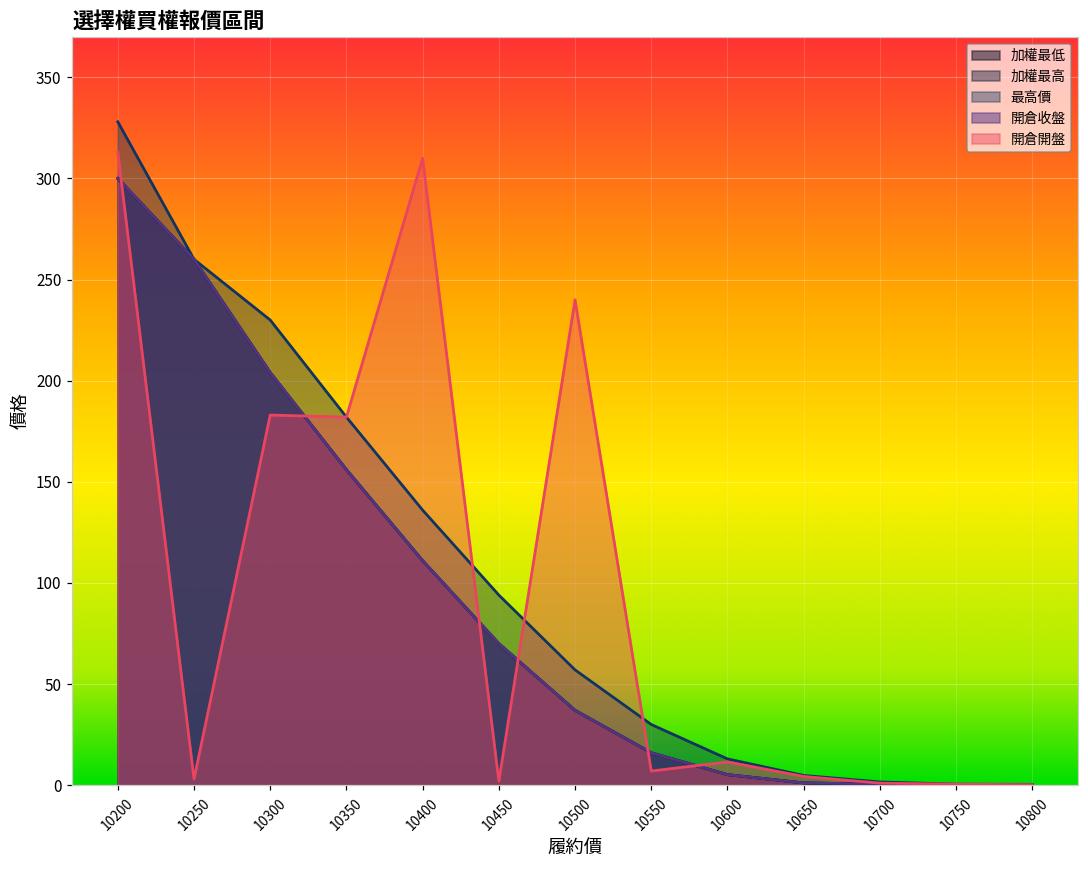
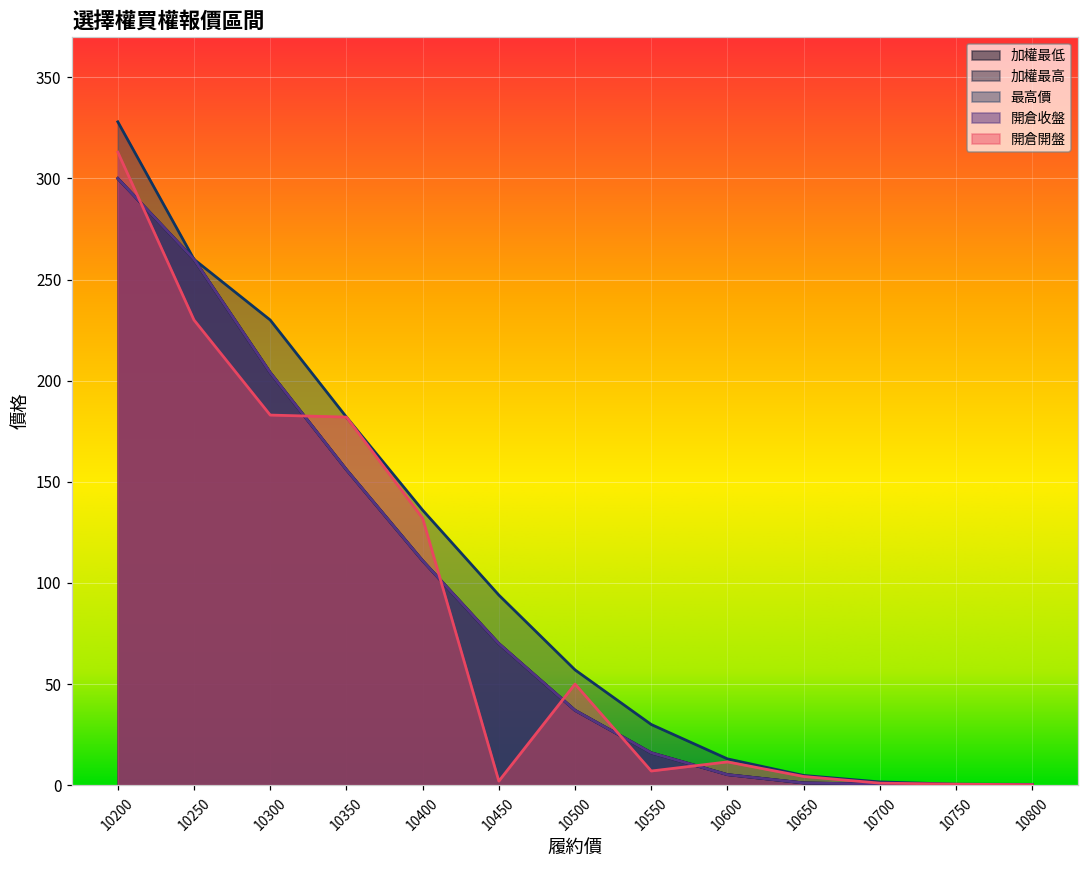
  {
    "開倉開盤": {
      "10200": 313,
-     "10250": 3,
+     "10250": 230,
      "10300": 183,
-     "10400": 310,
+     "10400": 132,
      "10450": 2,
-     "10500": 240,
+     "10500": 50,
      "10550": 7,
      "10600": 12
    }
  }
